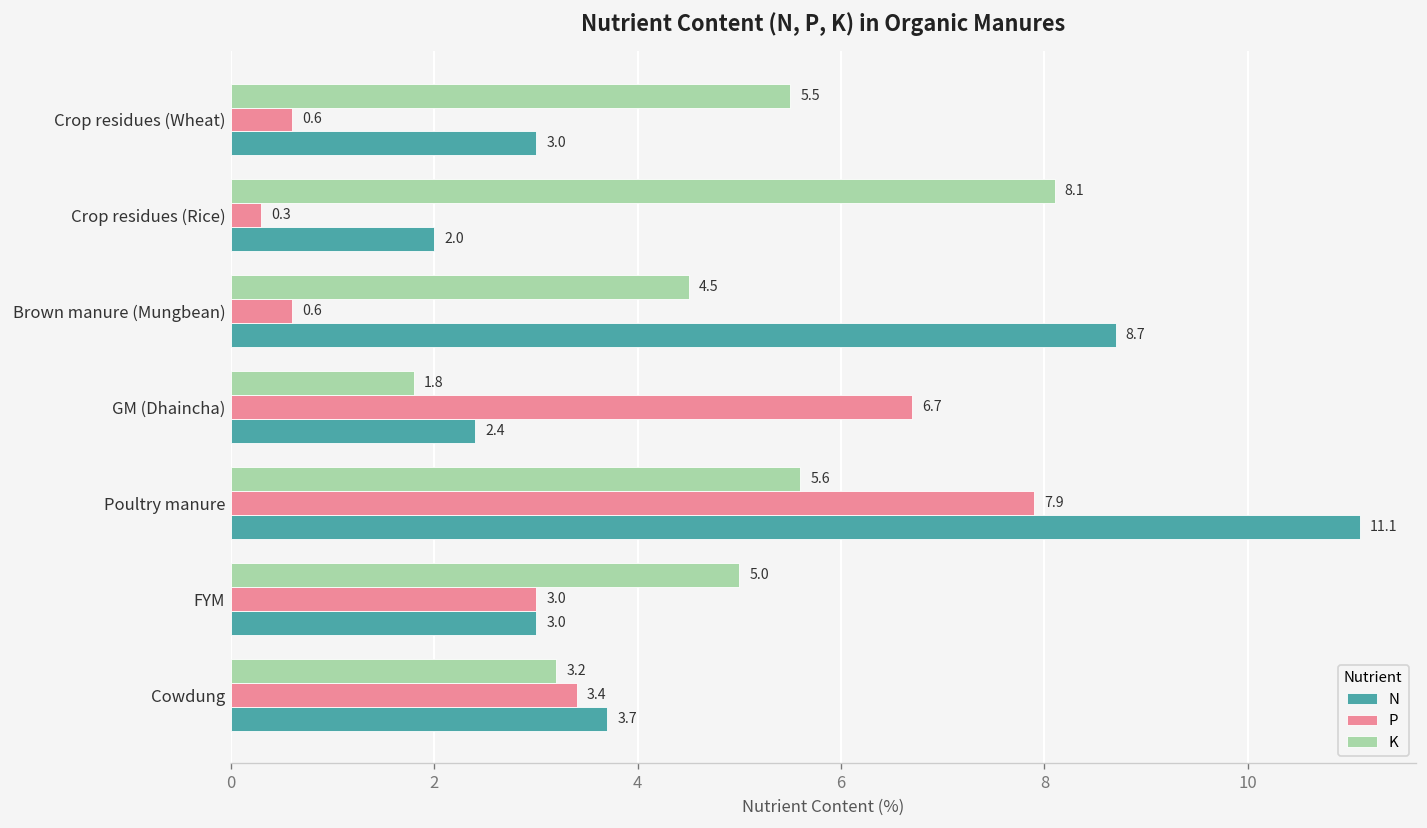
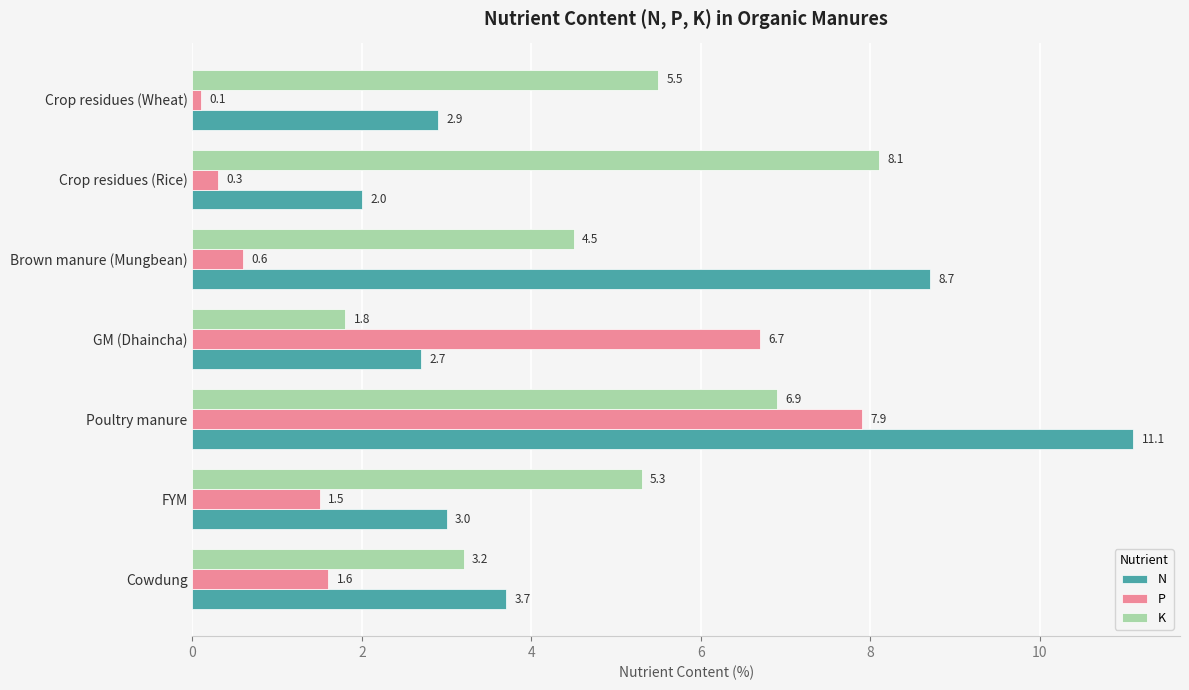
  {
    "N": {
-     "Crop residues (Wheat)": 3.0,
+     "Crop residues (Wheat)": 2.9,
      "Crop residues (Rice)": 2.0,
      "Brown manure (Mungbean)": 8.7,
-     "GM (Dhaincha)": 2.4,
+     "GM (Dhaincha)": 2.7,
      "Poultry manure": 11.1,
      "FYM": 3.0,
      "Cowdung": 3.7
    },
    "P": {
-     "Crop residues (Wheat)": 0.6,
+     "Crop residues (Wheat)": 0.1,
      "Crop residues (Rice)": 0.3,
      "Brown manure (Mungbean)": 0.6,
      "GM (Dhaincha)": 6.7,
      "Poultry manure": 7.9,
-     "FYM": 3.0,
-     "Cowdung": 3.4
+     "FYM": 1.5,
+     "Cowdung": 1.6
    },
    "K": {
      "Crop residues (Wheat)": 5.5,
      "Crop residues (Rice)": 8.1,
      "Brown manure (Mungbean)": 4.5,
      "GM (Dhaincha)": 1.8,
-     "Poultry manure": 5.6,
-     "FYM": 5.0,
+     "Poultry manure": 6.9,
+     "FYM": 5.3,
      "Cowdung": 3.2
    }
  }
